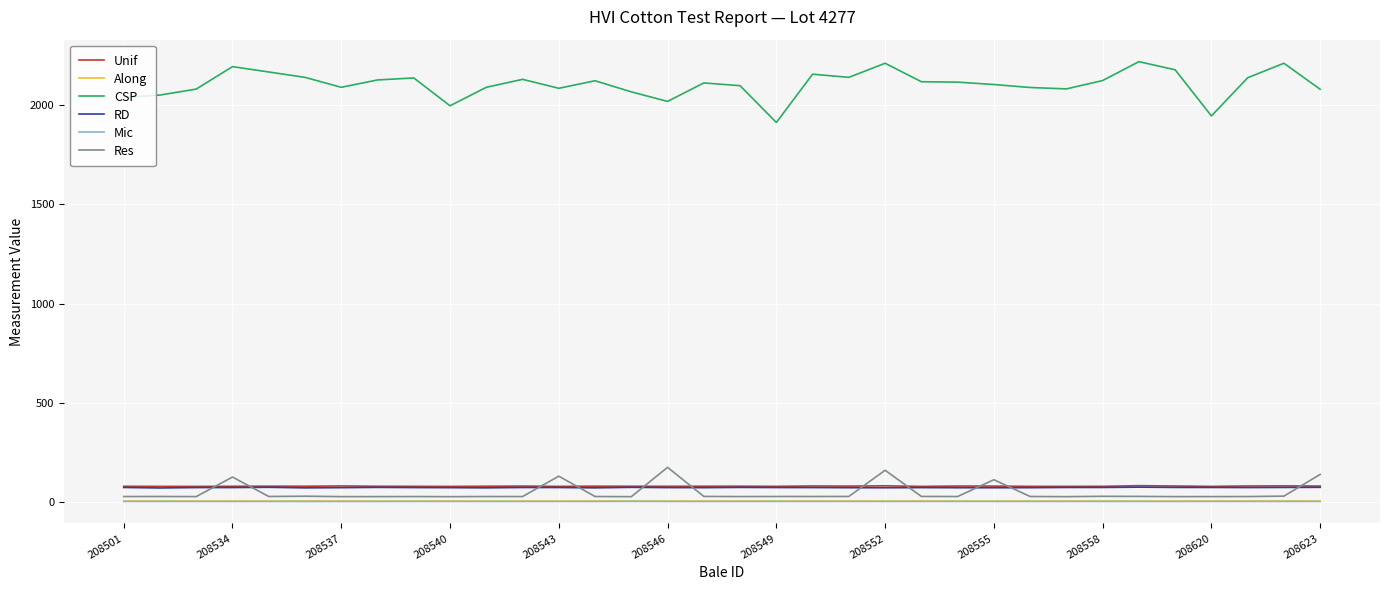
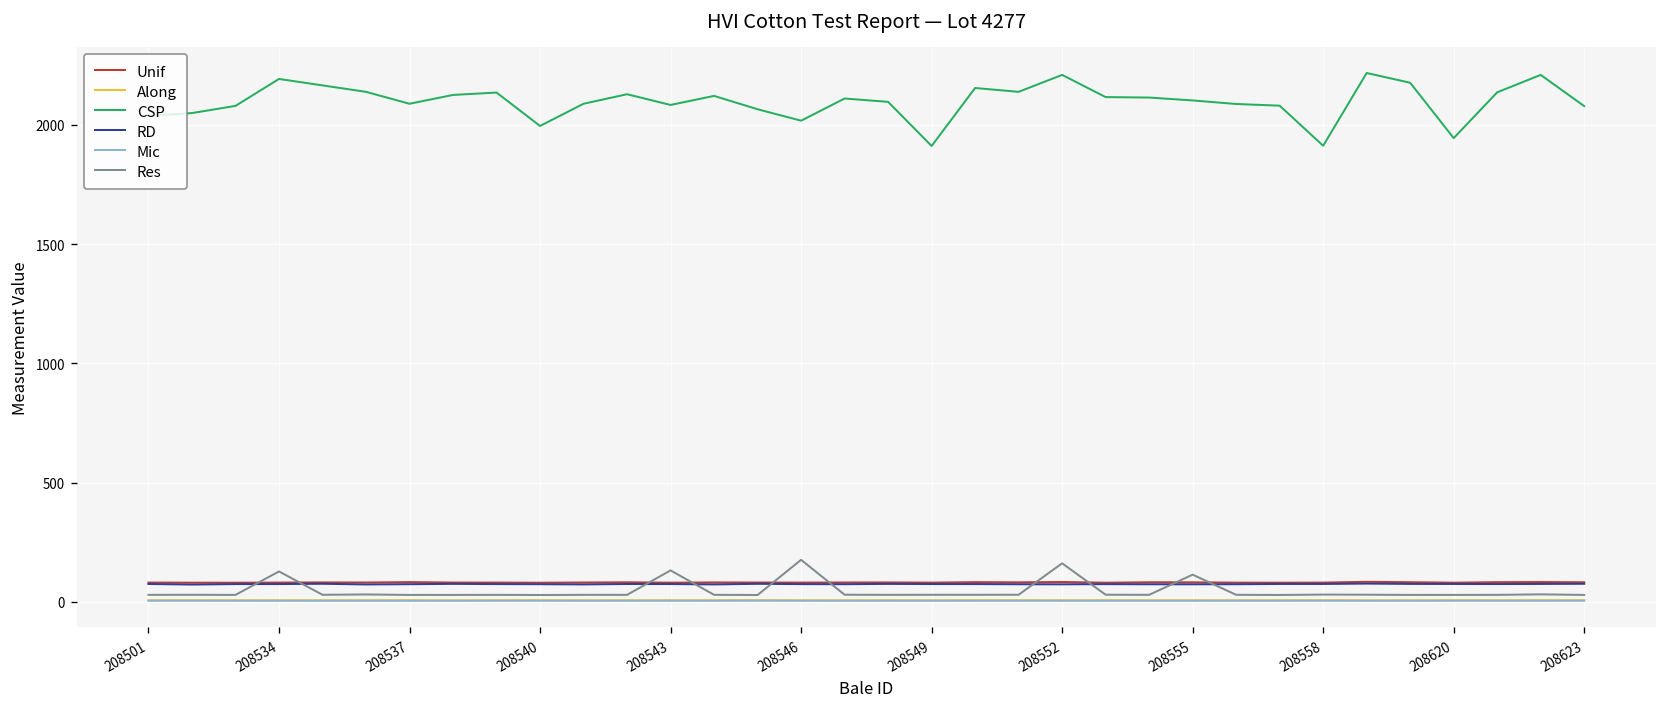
  {
    "CSP": {
      "208534": 2190,
      "208537": 2090,
      "208540": 2000,
      "208543": 2080,
      "208546": 2020,
      "208549": 1910,
      "208552": 2210,
      "208555": 2100,
-     "208558": 2120,
+     "208558": 1910,
      "208620": 1940,
      "208623": 2080
    },
    "Res": {
      "208501": 30,
      "208534": 130,
      "208537": 30,
      "208540": 30,
      "208543": 130,
      "208546": 180,
      "208549": 30,
      "208552": 160,
      "208555": 110,
      "208558": 30,
      "208620": 30,
-     "208623": 140
+     "208623": 30
    }
  }
